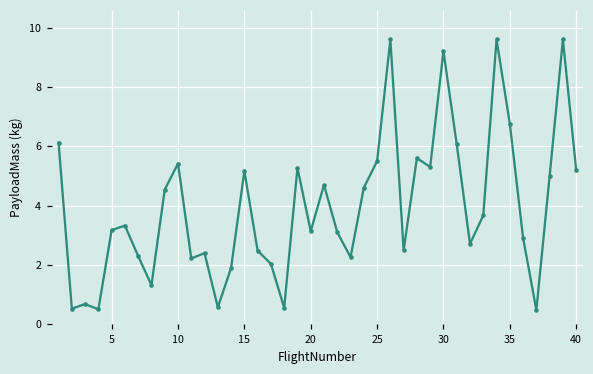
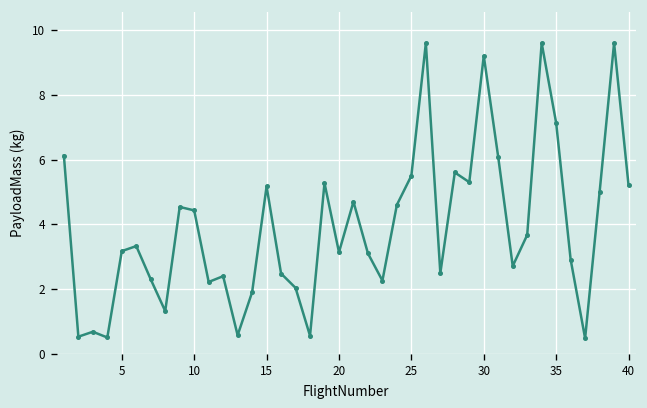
  {
    "5": 3.2,
-   "10": 5.4,
+   "10": 4.4,
    "15": 5.2,
    "20": 3.1,
    "25": 5.5,
    "30": 9.2,
-   "35": 6.8,
+   "35": 7.1,
    "40": 5.2
  }
